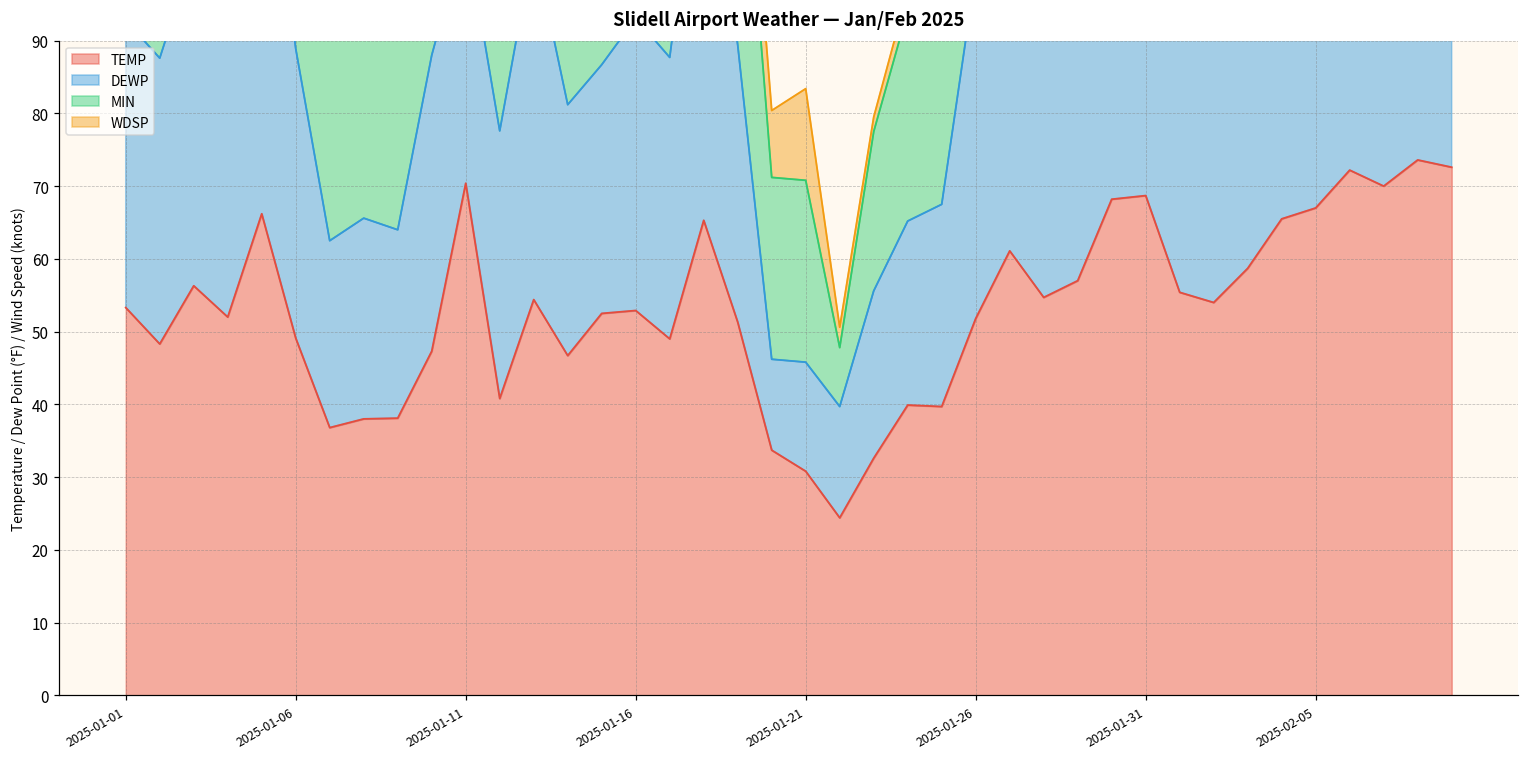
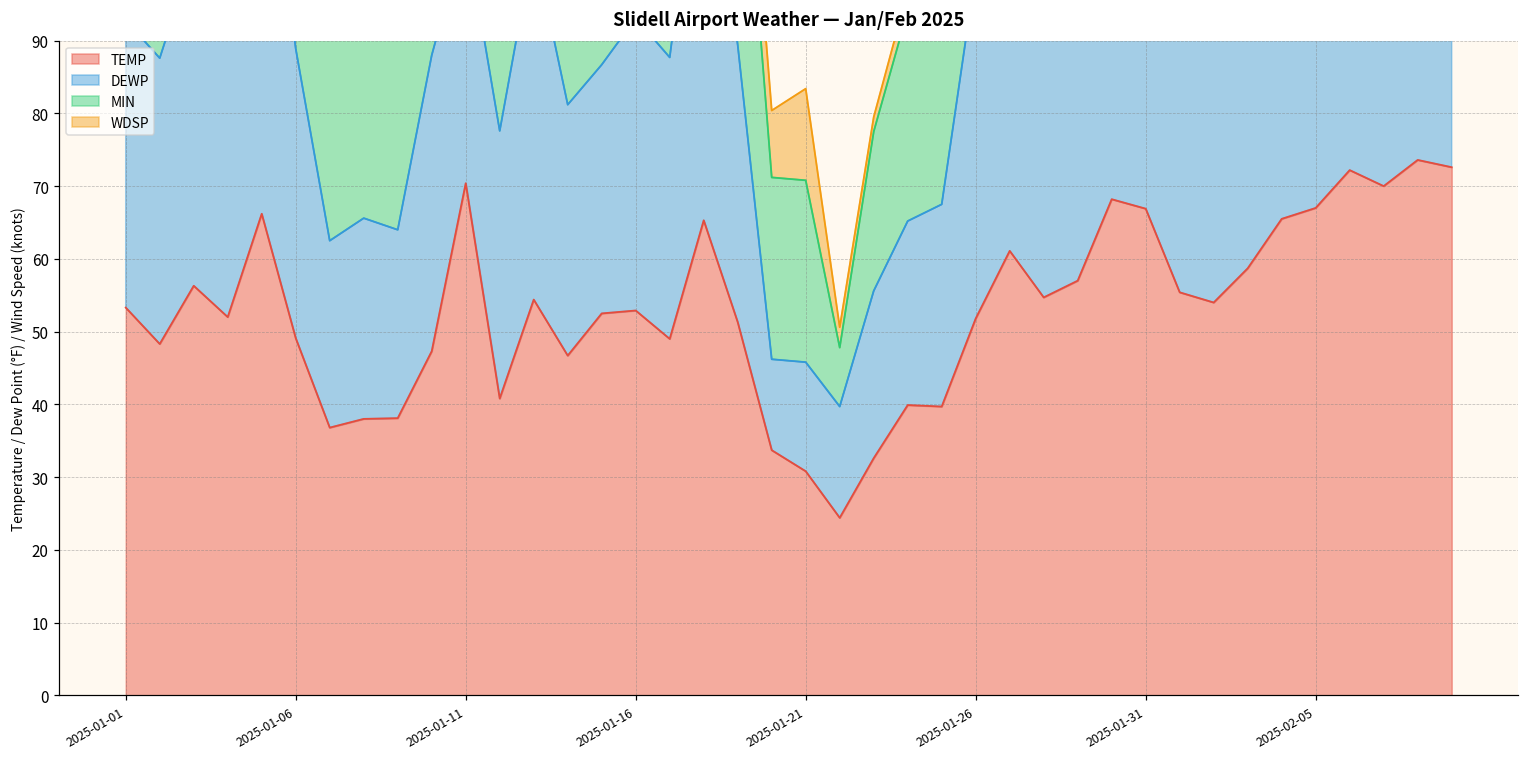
  {
    "TEMP": {
      "2025-01-01": 53,
      "2025-01-06": 49,
      "2025-01-11": 70,
      "2025-01-16": 53,
      "2025-01-21": 31,
      "2025-01-26": 52,
-     "2025-01-31": 69,
+     "2025-01-31": 67,
      "2025-02-05": 67
    },
    "DEWP": {
      "2025-01-06": 40,
      "2025-01-21": 15
    },
    "MIN": {
      "2025-01-21": 25
    },
    "WDSP": {
      "2025-01-21": 13
    }
  }
